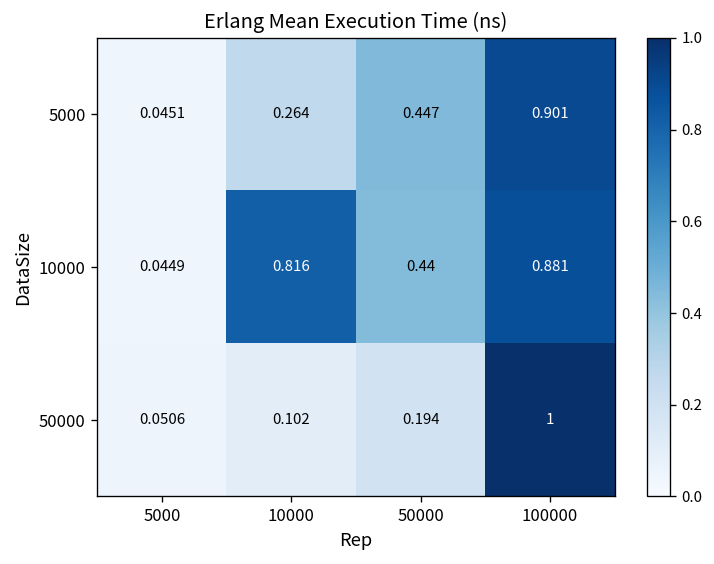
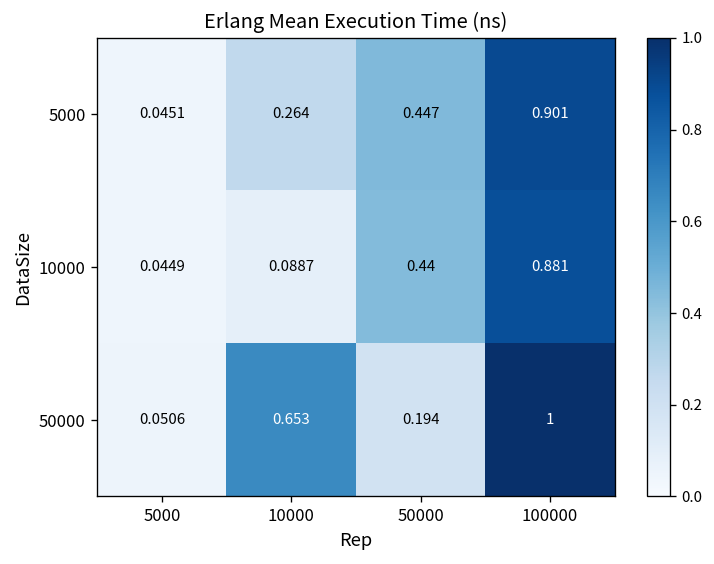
  {
    "5000": {
      "5000": 0.0451,
      "10000": 0.264,
      "50000": 0.447,
      "100000": 0.901
    },
    "10000": {
      "5000": 0.0449,
-     "10000": 0.816,
+     "10000": 0.0887,
      "50000": 0.44,
      "100000": 0.881
    },
    "50000": {
      "5000": 0.0506,
-     "10000": 0.102,
+     "10000": 0.653,
      "50000": 0.194,
      "100000": 1
    }
  }
